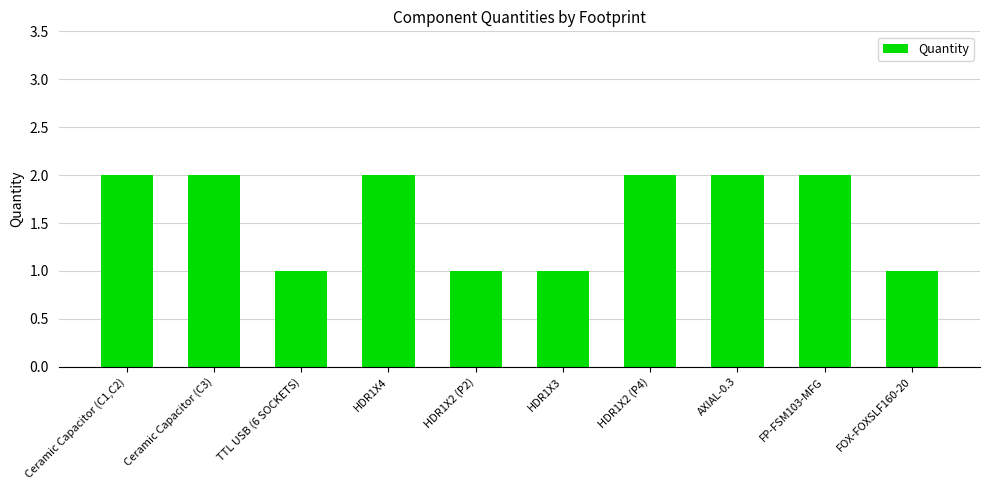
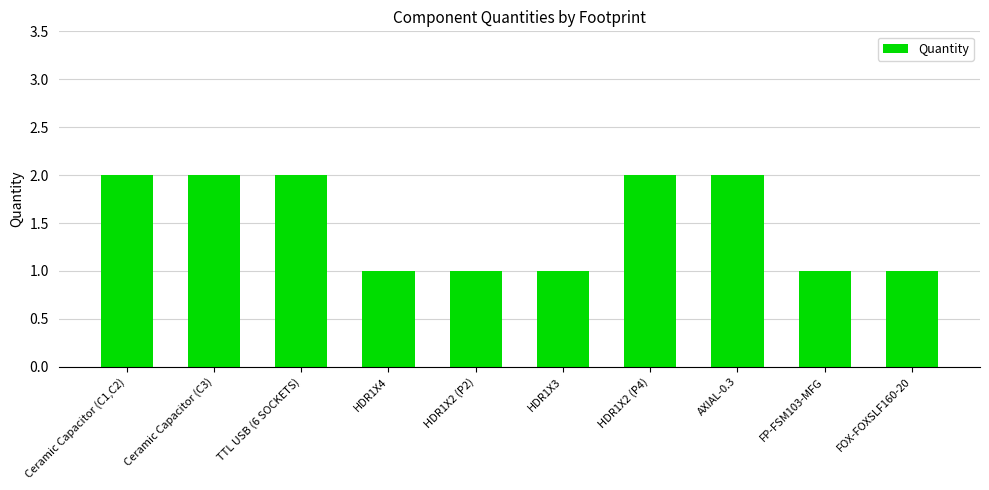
  {
    "Ceramic Capacitor (C1,C2)": 2,
    "Ceramic Capacitor (C3)": 2,
-   "TTL USB (6 SOCKETS)": 1,
-   "HDR1X4": 2,
+   "TTL USB (6 SOCKETS)": 2,
+   "HDR1X4": 1,
    "HDR1X2 (P2)": 1,
    "HDR1X3": 1,
    "HDR1X2 (P4)": 2,
    "AXIAL-0.3": 2,
-   "FP-FSM103-MFG": 2,
+   "FP-FSM103-MFG": 1,
    "FOX-FOXSLF160-20": 1
  }
